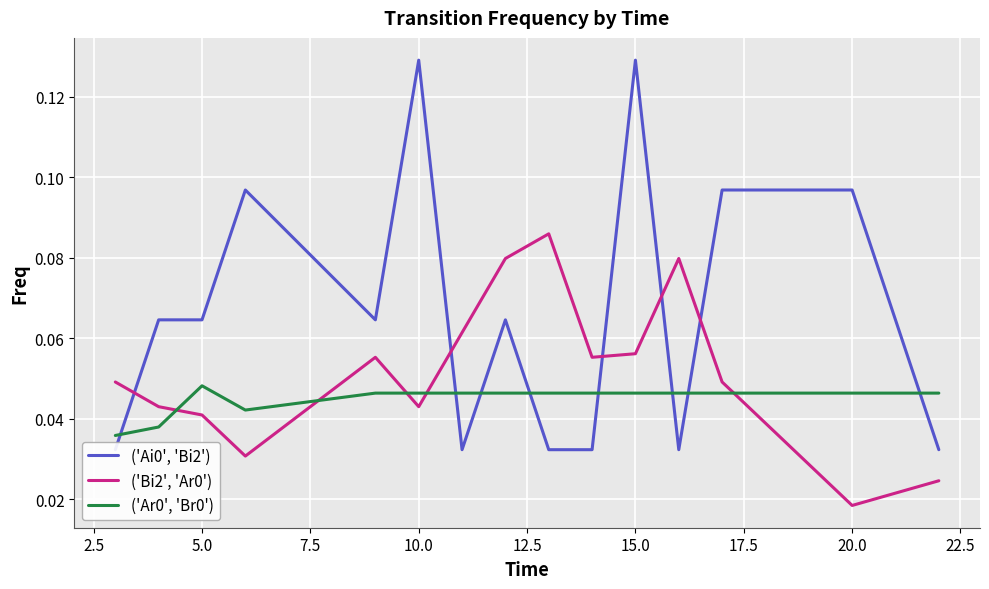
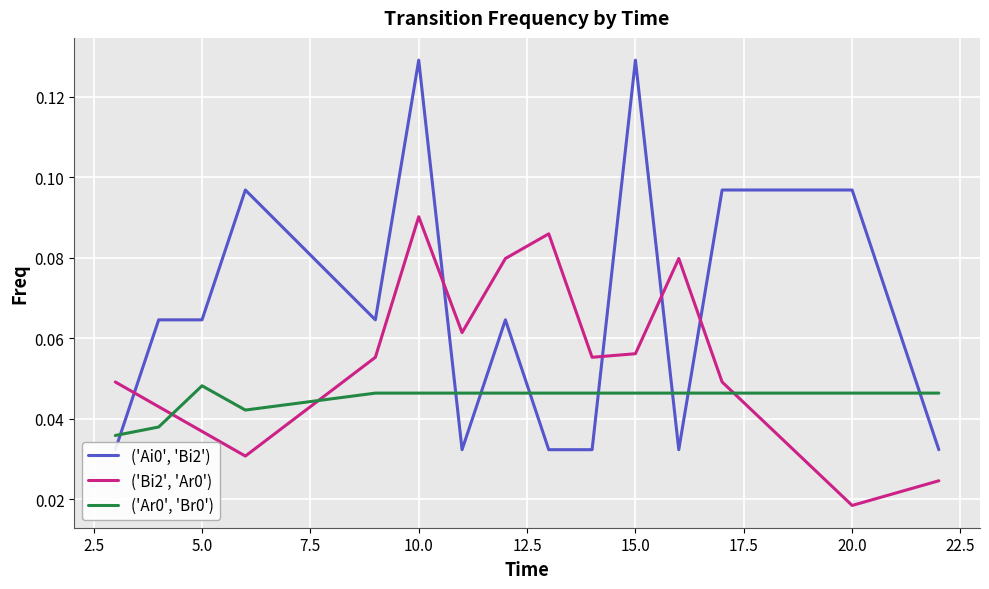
  {
    "('Ai0', 'Bi2')": {
      "5.0": 0.065,
      "10.0": 0.129,
      "15.0": 0.129,
      "20.0": 0.097
    },
    "('Bi2', 'Ar0')": {
-     "5.0": 0.041,
-     "10.0": 0.043,
+     "5.0": 0.037,
+     "10.0": 0.090,
      "15.0": 0.056,
      "20.0": 0.018
    },
    "('Ar0', 'Br0')": {
      "5.0": 0.048,
      "10.0": 0.046,
      "15.0": 0.046,
      "20.0": 0.046
    }
  }
